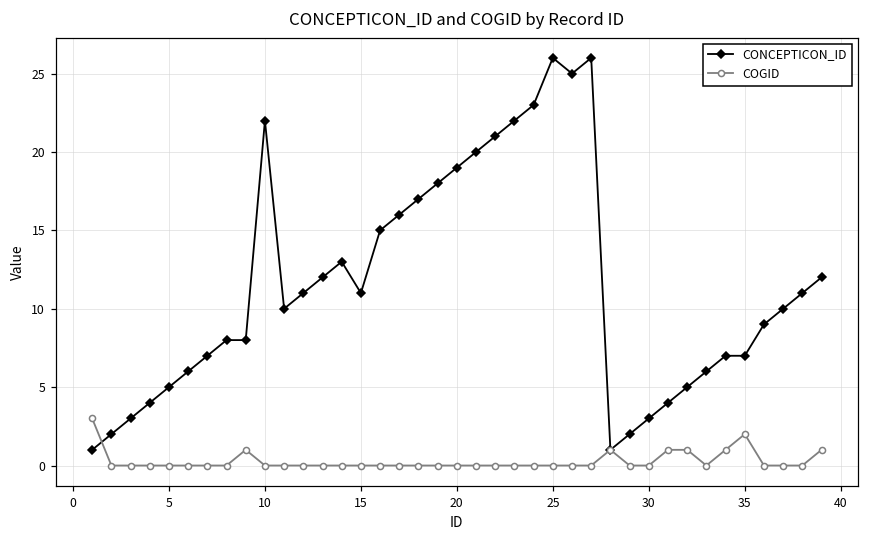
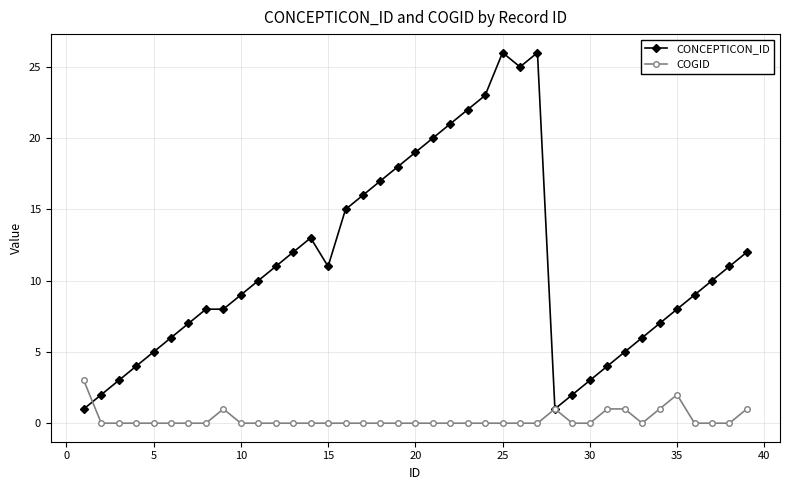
  {
    "CONCEPTICON_ID": {
      "5": 5,
-     "10": 22,
+     "10": 9,
      "15": 11,
      "20": 19,
      "25": 26,
      "30": 3,
-     "35": 7
+     "35": 8
    },
    "COGID": {
      "5": 0,
      "10": 0,
      "15": 0,
      "20": 0,
      "25": 0,
      "30": 0,
      "35": 2
    }
  }
